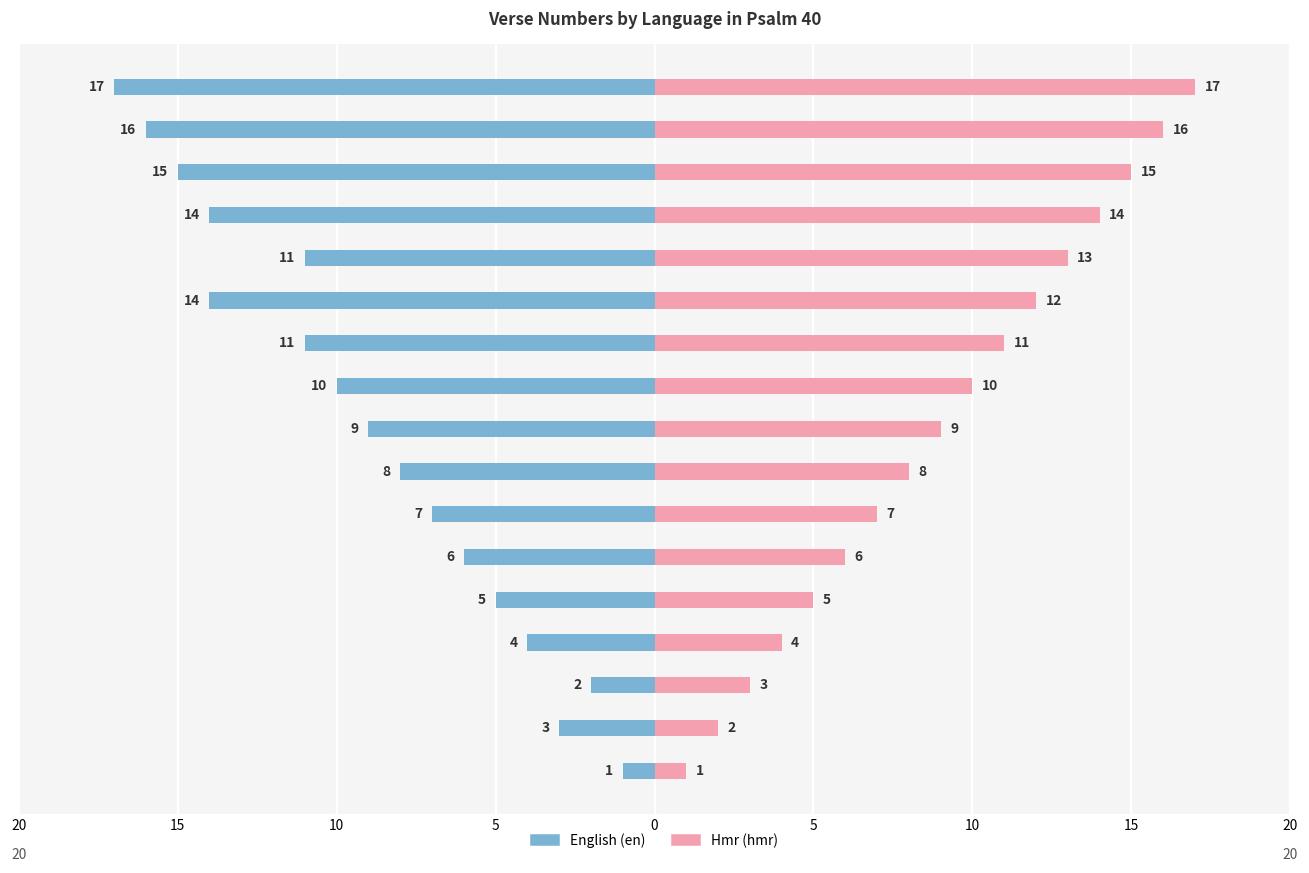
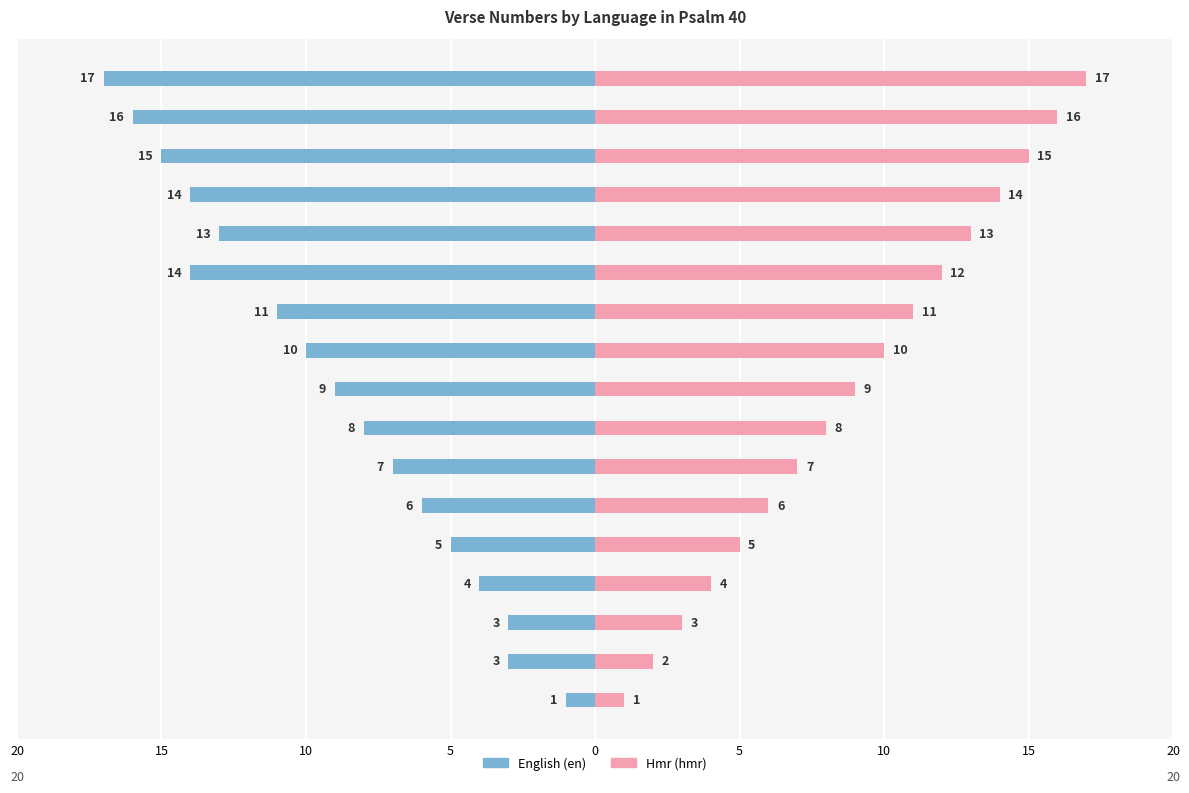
  {
    "English (en)": {
-     "Verse 13": 11,
-     "Verse 3": 2
+     "Verse 13": 13,
+     "Verse 3": 3
    },
    "Hmr (hmr)": {
      "Verse 17": 17,
      "Verse 16": 16,
      "Verse 15": 15,
      "Verse 14": 14,
      "Verse 13": 13,
      "Verse 12": 12,
      "Verse 11": 11,
      "Verse 10": 10,
      "Verse 9": 9,
      "Verse 8": 8,
      "Verse 7": 7,
      "Verse 6": 6,
      "Verse 5": 5,
      "Verse 4": 4,
      "Verse 3": 3,
      "Verse 2": 2,
      "Verse 1": 1
    }
  }
